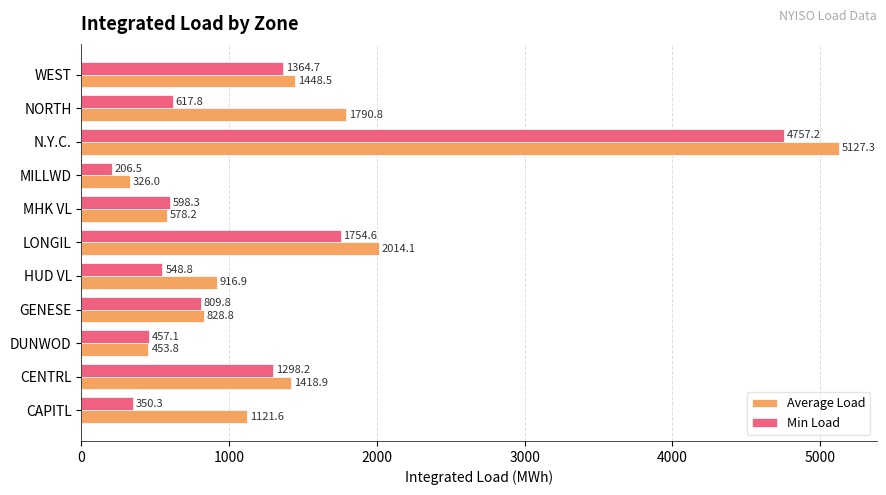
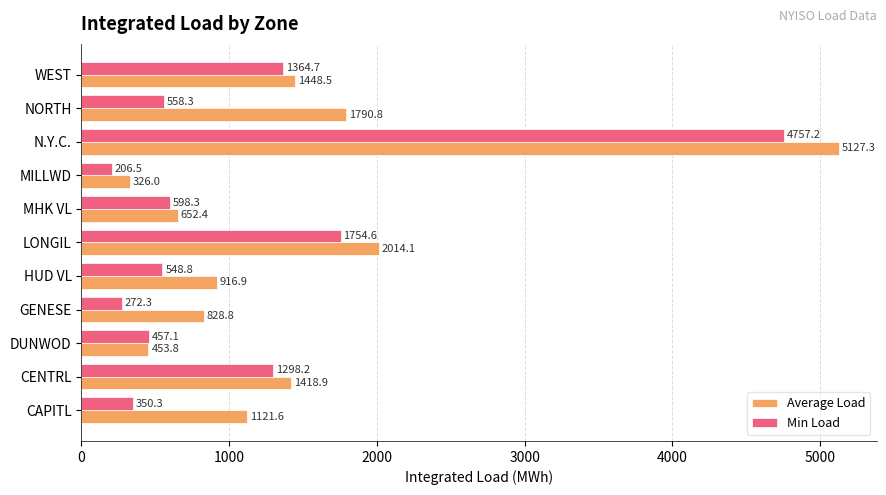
  {
    "Average Load": {
      "WEST": 1448.5,
      "NORTH": 1790.8,
      "N.Y.C.": 5127.3,
      "MILLWD": 326.0,
-     "MHK VL": 578.2,
+     "MHK VL": 652.4,
      "LONGIL": 2014.1,
      "HUD VL": 916.9,
      "GENESE": 828.8,
      "DUNWOD": 453.8,
      "CENTRL": 1418.9,
      "CAPITL": 1121.6
    },
    "Min Load": {
      "WEST": 1364.7,
-     "NORTH": 617.8,
+     "NORTH": 558.3,
      "N.Y.C.": 4757.2,
      "MILLWD": 206.5,
      "MHK VL": 598.3,
      "LONGIL": 1754.6,
      "HUD VL": 548.8,
-     "GENESE": 809.8,
+     "GENESE": 272.3,
      "DUNWOD": 457.1,
      "CENTRL": 1298.2,
      "CAPITL": 350.3
    }
  }
